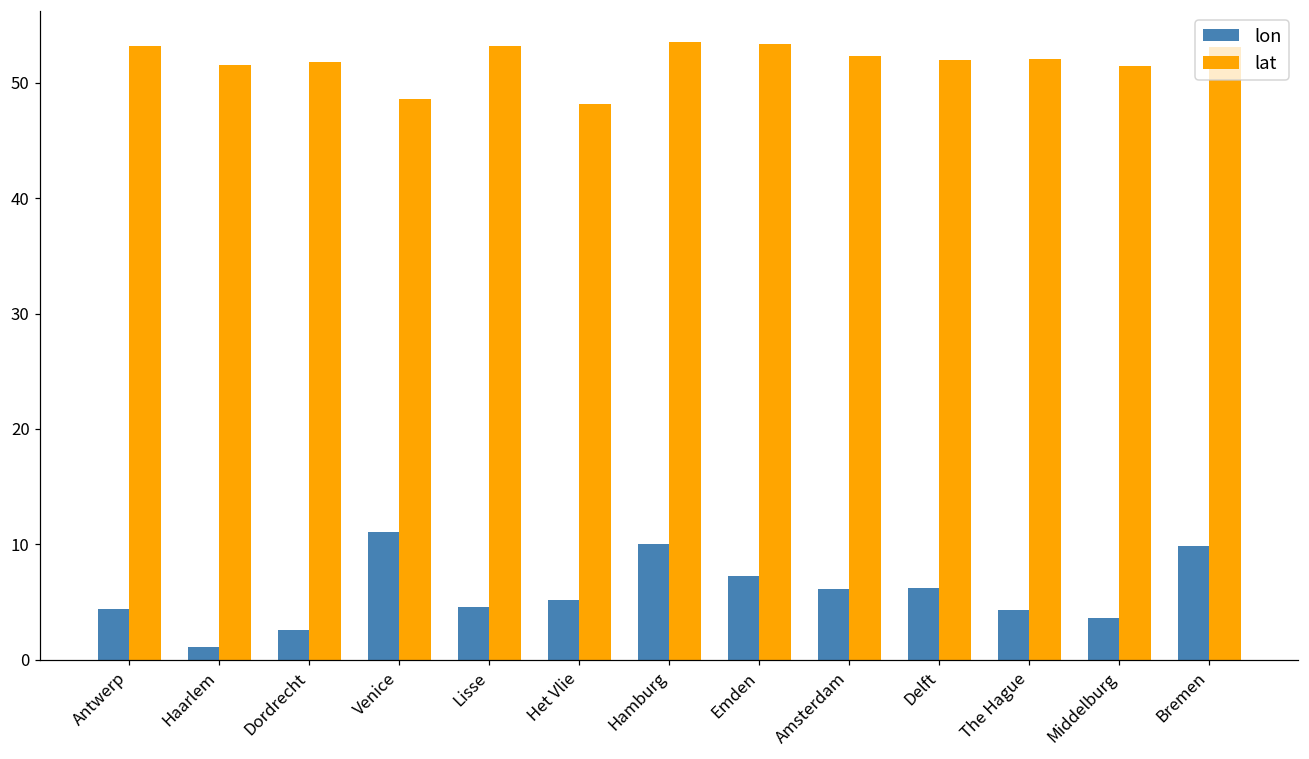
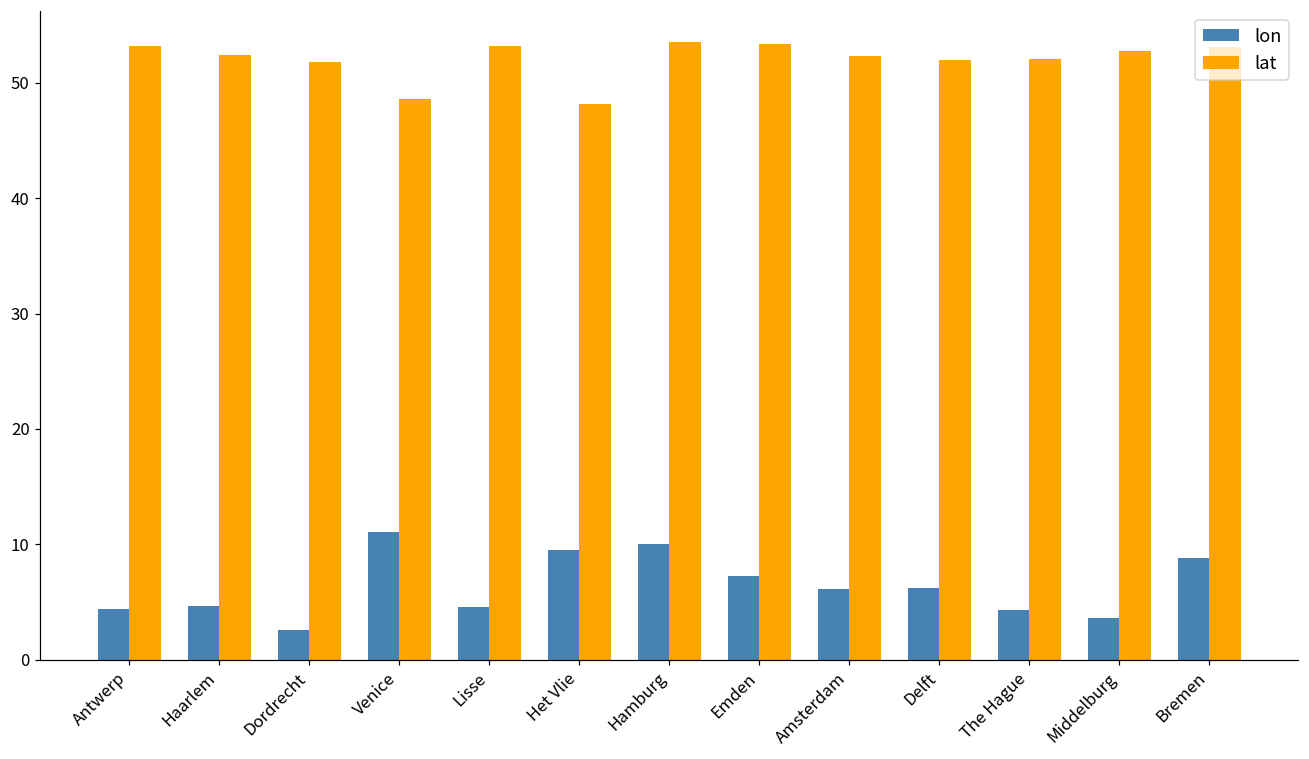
  {
    "lon": {
      "Antwerp": 4.4,
-     "Haarlem": 1.1,
+     "Haarlem": 4.6,
      "Dordrecht": 2.5,
      "Venice": 11.1,
      "Lisse": 4.6,
-     "Het Vlie": 5.2,
+     "Het Vlie": 9.5,
      "Hamburg": 10.0,
      "Emden": 7.2,
      "Amsterdam": 6.1,
      "Delft": 6.2,
      "The Hague": 4.3,
      "Middelburg": 3.6,
-     "Bremen": 9.9
+     "Bremen": 8.8
    },
    "lat": {
      "Antwerp": 53.2,
-     "Haarlem": 51.5,
+     "Haarlem": 52.4,
      "Dordrecht": 51.8,
      "Venice": 48.6,
      "Lisse": 53.2,
      "Het Vlie": 48.2,
      "Hamburg": 53.6,
      "Emden": 53.4,
      "Amsterdam": 52.4,
      "Delft": 52.0,
      "The Hague": 52.1,
-     "Middelburg": 51.5
+     "Middelburg": 52.7
    }
  }
